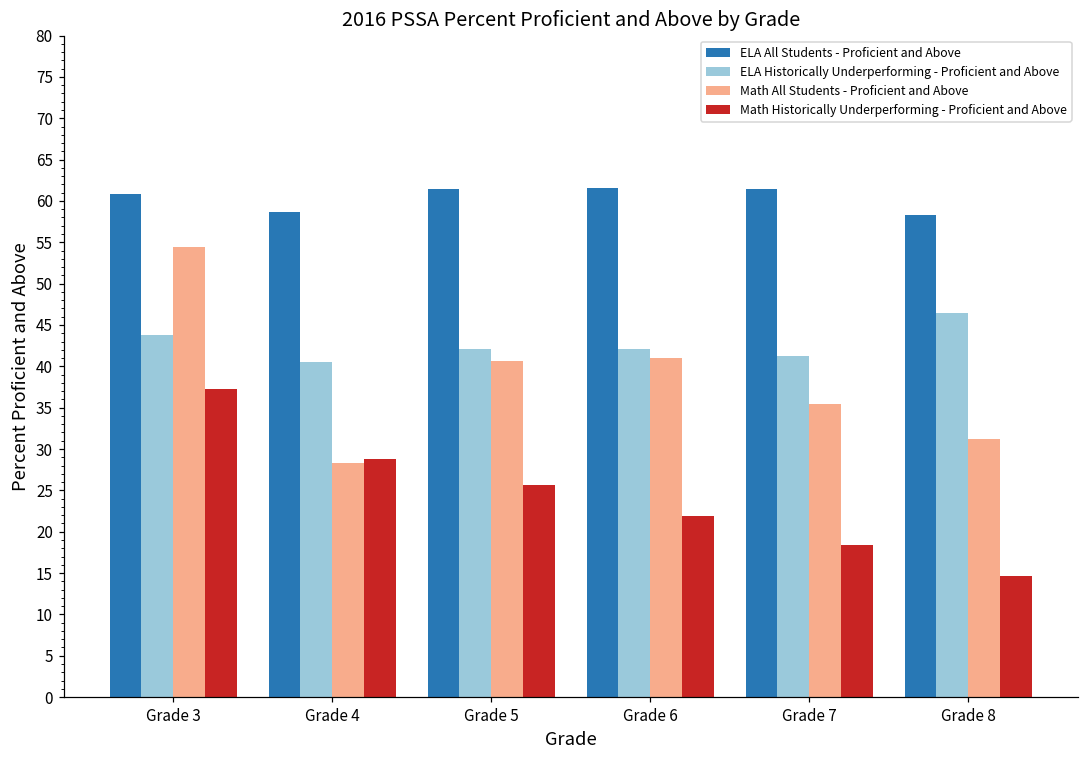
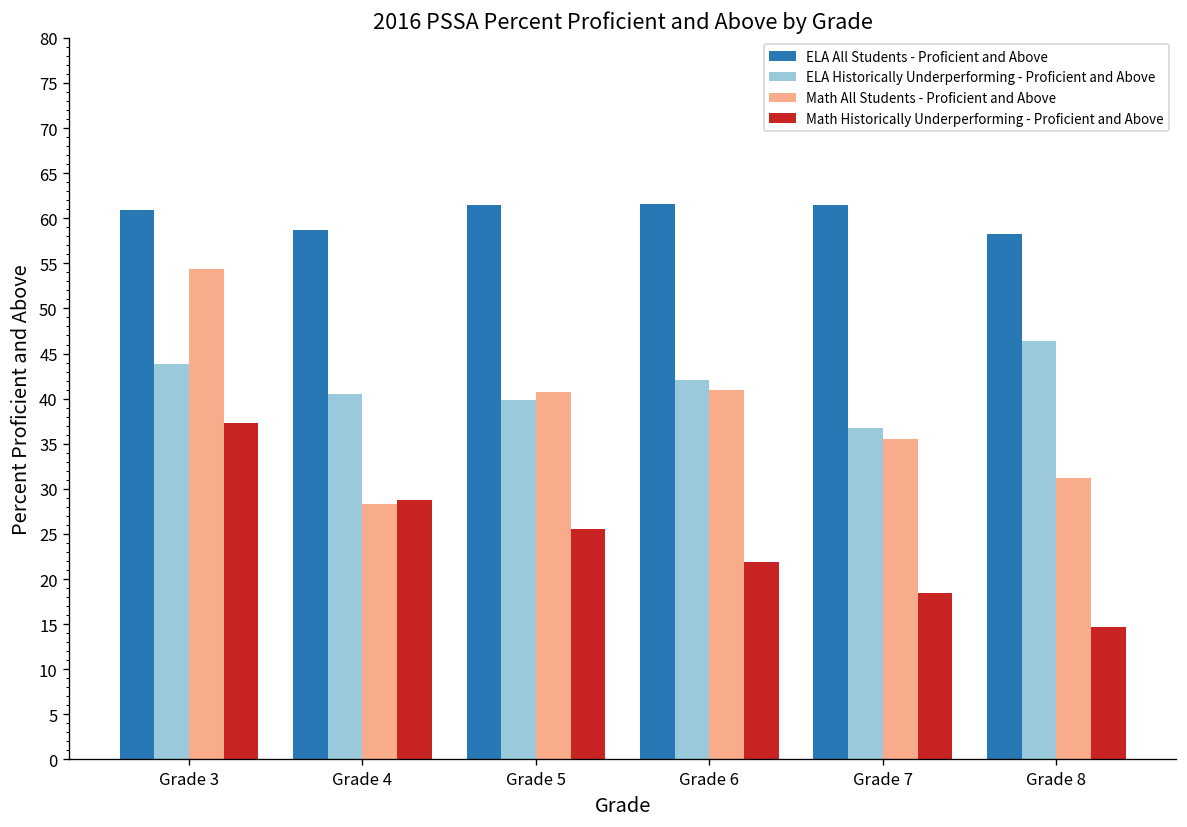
  {
    "ELA All Students - Proficient and Above": {
      "Grade 3": 61,
      "Grade 4": 59,
      "Grade 5": 62,
      "Grade 6": 62,
      "Grade 7": 62,
      "Grade 8": 58
    },
    "ELA Historically Underperforming - Proficient and Above": {
      "Grade 3": 44,
      "Grade 4": 41,
-     "Grade 5": 42,
+     "Grade 5": 40,
      "Grade 6": 42,
-     "Grade 7": 41,
+     "Grade 7": 37,
      "Grade 8": 46
    },
    "Math All Students - Proficient and Above": {
      "Grade 3": 54,
      "Grade 4": 28,
      "Grade 5": 41,
      "Grade 6": 41,
      "Grade 7": 36,
      "Grade 8": 31
    },
    "Math Historically Underperforming - Proficient and Above": {
      "Grade 3": 37,
      "Grade 4": 29,
      "Grade 5": 26,
      "Grade 6": 22,
      "Grade 7": 18,
      "Grade 8": 15
    }
  }
